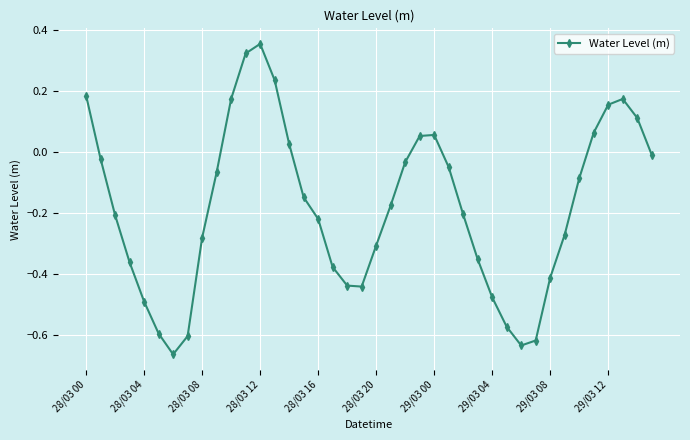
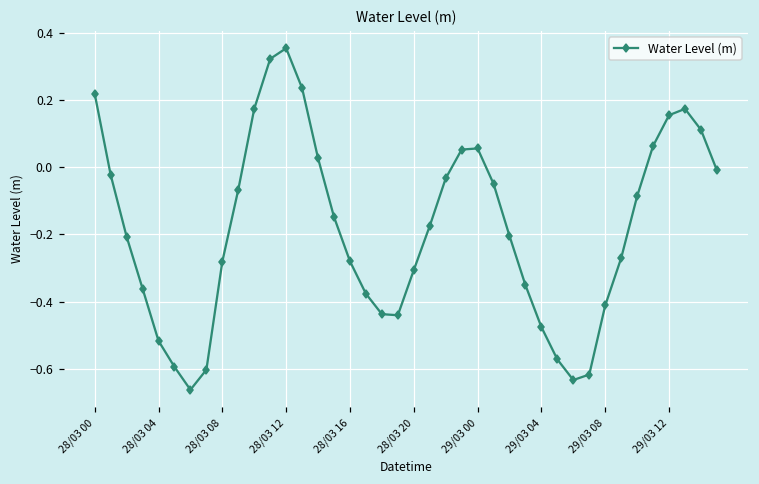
  {
-   "28/03 00": 0.19,
-   "28/03 04": -0.49,
+   "28/03 00": 0.22,
+   "28/03 04": -0.52,
    "28/03 08": -0.28,
    "28/03 12": 0.35,
-   "28/03 16": -0.22,
+   "28/03 16": -0.28,
    "28/03 20": -0.31,
    "29/03 00": 0.06,
    "29/03 04": -0.48,
    "29/03 08": -0.41,
    "29/03 12": 0.16
  }
